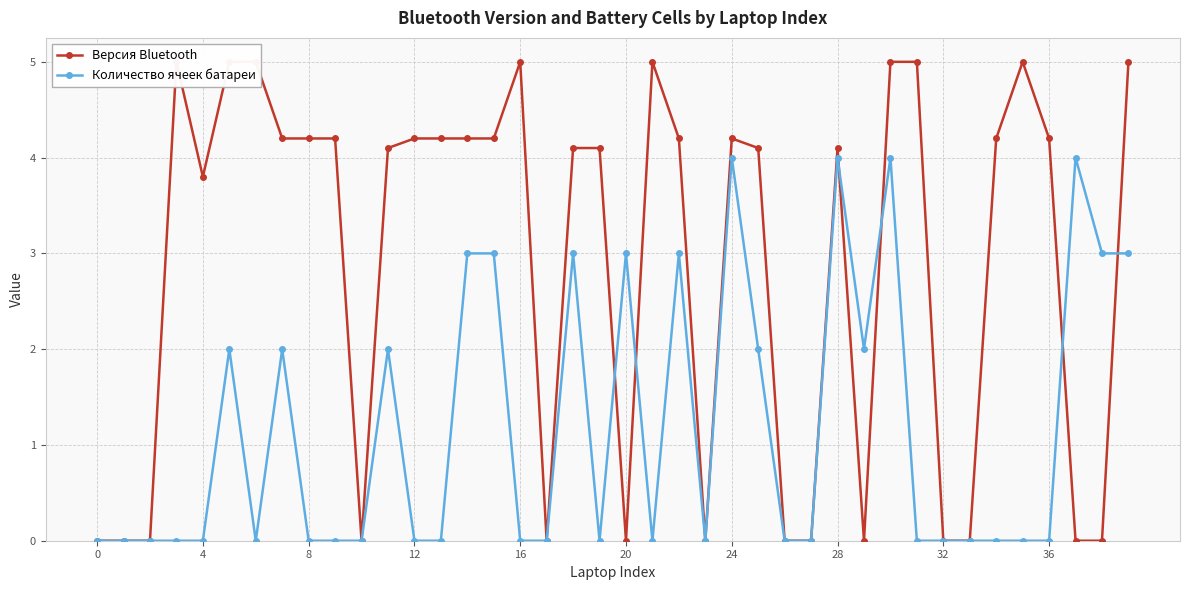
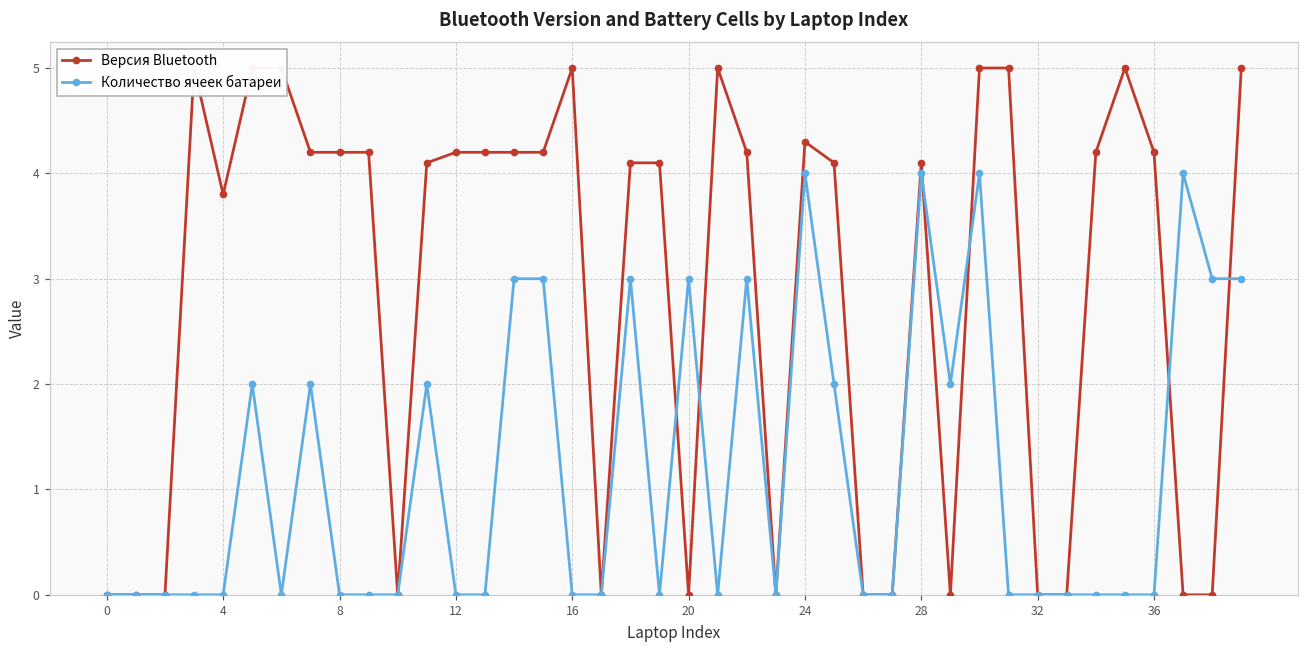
  {
    "Версия Bluetooth": {
      "4": 3.8,
      "8": 4.2,
      "12": 4.2,
      "16": 5.0,
      "20": 0.0,
-     "24": 4.2,
+     "24": 4.3,
      "28": 4.1,
      "36": 4.2
    },
    "Количество ячеек батареи": {
      "4": 0.0,
      "8": 0.0,
      "12": 0.0,
      "16": 0.0,
      "20": 3.0,
      "24": 4.0,
      "28": 4.0,
      "36": 0.0
    }
  }
